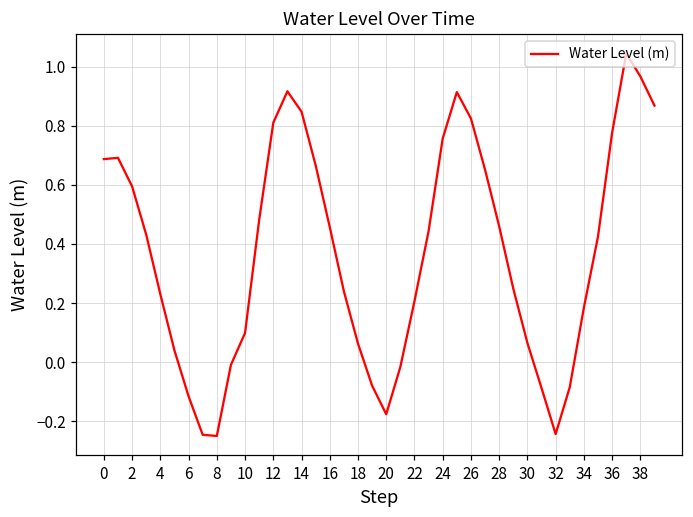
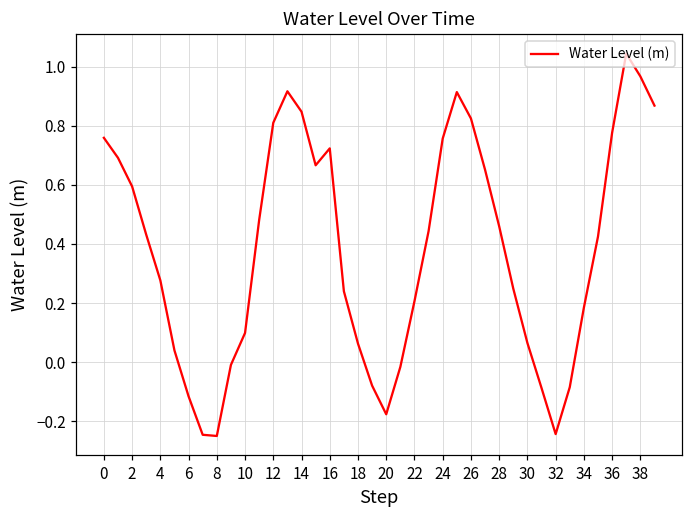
  {
-   "0": 0.69,
+   "0": 0.76,
    "2": 0.59,
-   "4": 0.23,
+   "4": 0.28,
    "6": -0.12,
    "8": -0.25,
    "10": 0.10,
    "12": 0.81,
    "14": 0.85,
-   "16": 0.46,
+   "16": 0.72,
    "18": 0.06,
    "20": -0.18,
    "22": 0.21,
    "24": 0.76,
    "26": 0.82,
    "28": 0.46,
    "30": 0.07,
    "32": -0.24,
    "34": 0.18,
    "36": 0.78,
    "38": 0.97
  }
